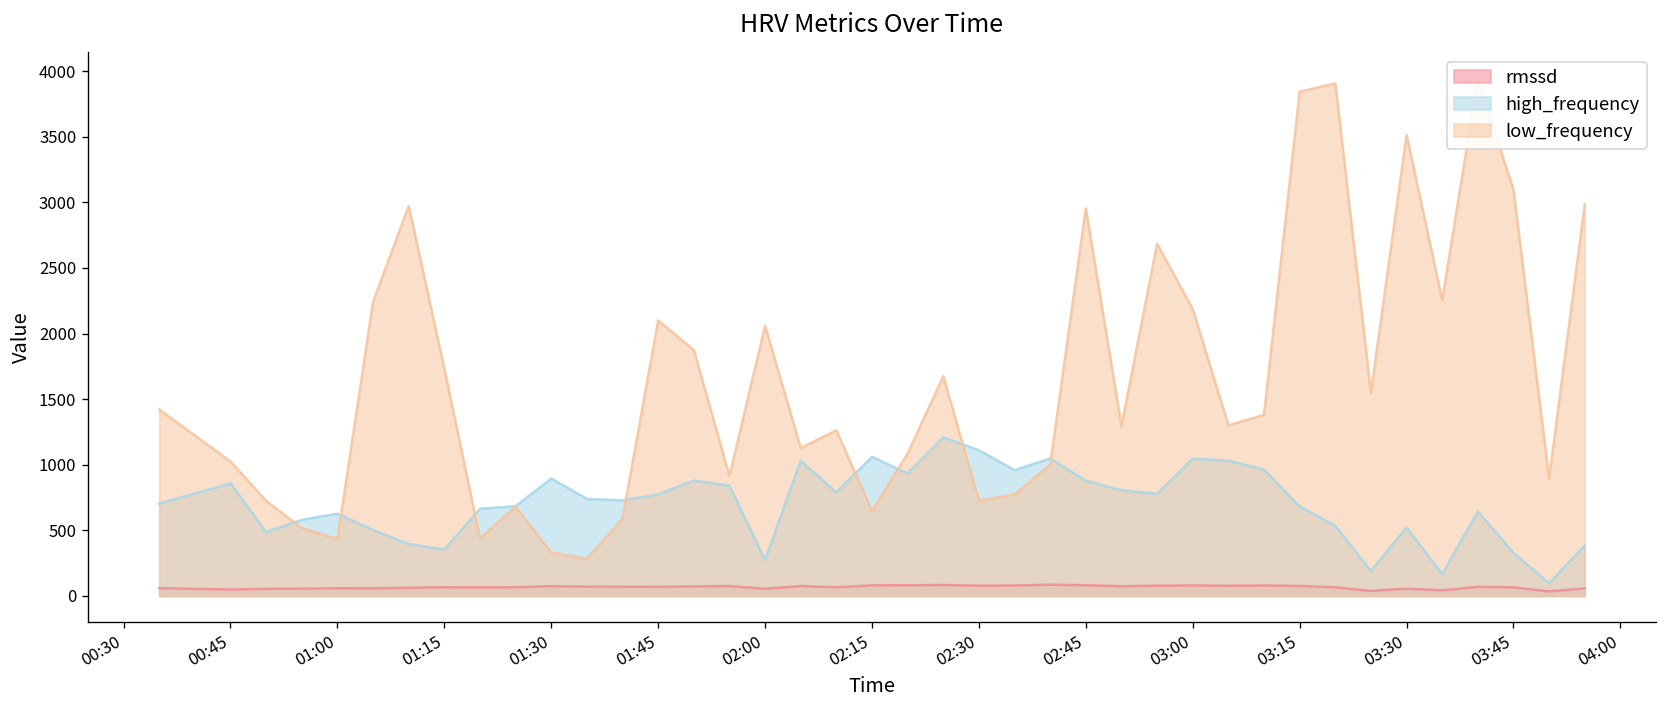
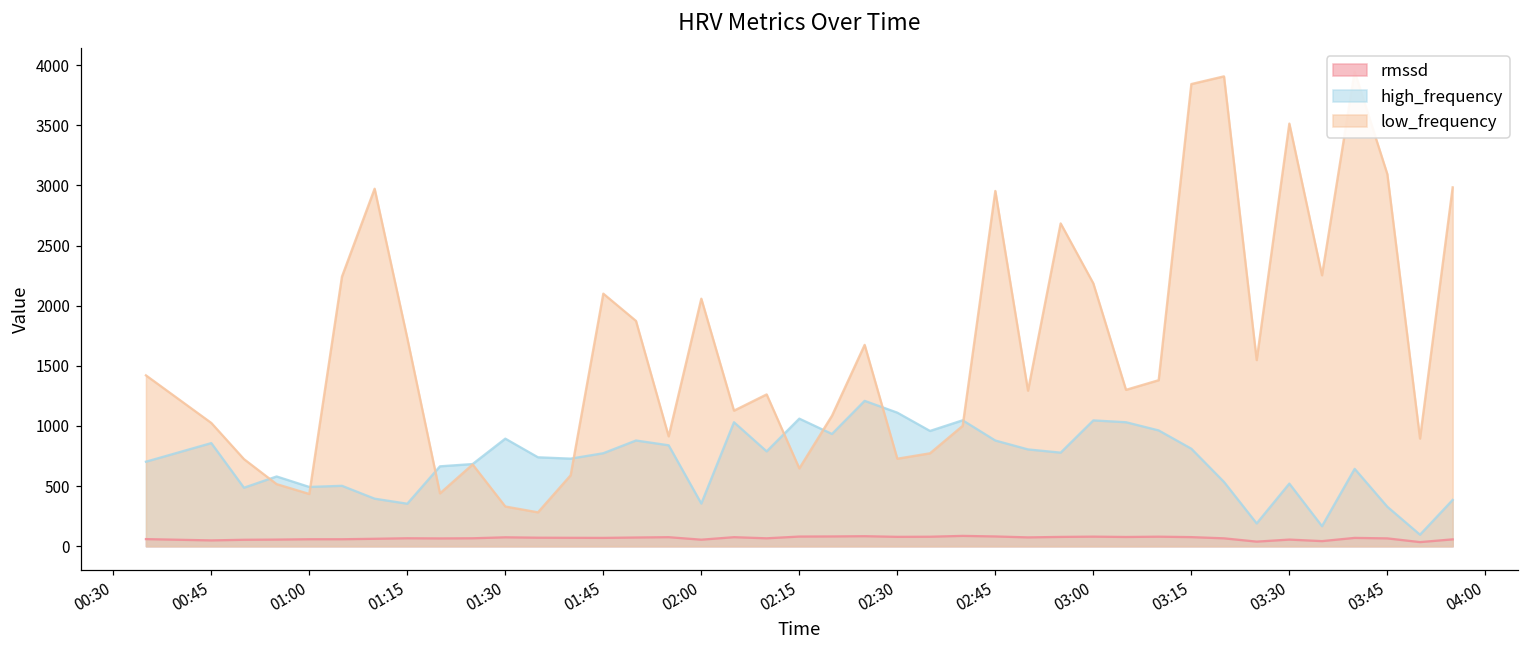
  {
    "high_frequency": {
      "00:45": 860,
-     "01:00": 630,
+     "01:00": 490,
      "01:15": 350,
      "01:30": 890,
      "01:45": 770,
-     "02:00": 270,
+     "02:00": 350,
      "02:15": 1060,
      "02:30": 1110,
      "02:45": 880,
      "03:00": 1050,
-     "03:15": 680,
+     "03:15": 810,
      "03:30": 520,
      "03:45": 330
    }
  }
